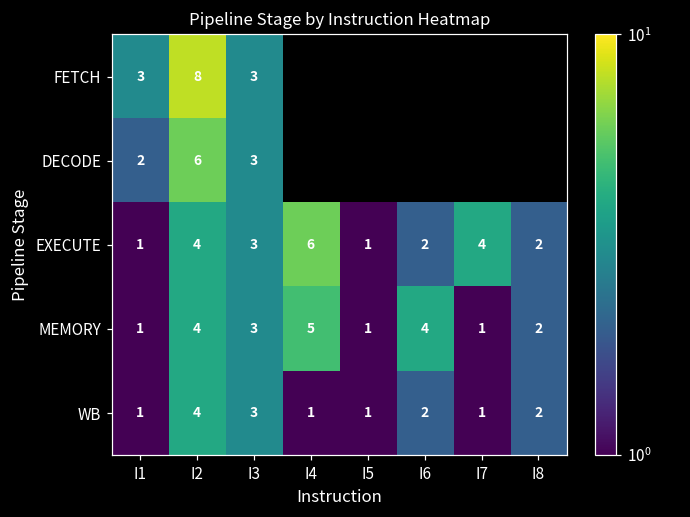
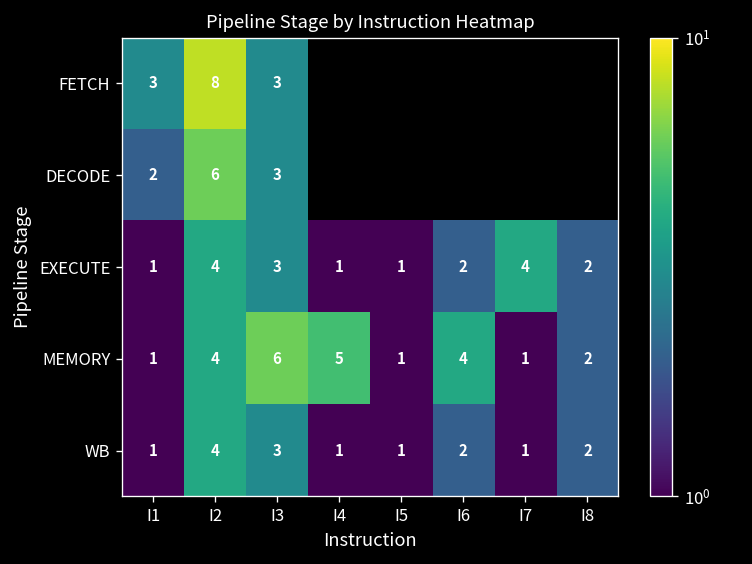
  {
    "FETCH": {
      "I1": 3,
      "I2": 8,
      "I3": 3
    },
    "DECODE": {
      "I1": 2,
      "I2": 6,
      "I3": 3
    },
    "EXECUTE": {
      "I1": 1,
      "I2": 4,
      "I3": 3,
-     "I4": 6,
+     "I4": 1,
      "I5": 1,
      "I6": 2,
      "I7": 4,
      "I8": 2
    },
    "MEMORY": {
      "I1": 1,
      "I2": 4,
-     "I3": 3,
+     "I3": 6,
      "I4": 5,
      "I5": 1,
      "I6": 4,
      "I7": 1,
      "I8": 2
    },
    "WB": {
      "I1": 1,
      "I2": 4,
      "I3": 3,
      "I4": 1,
      "I5": 1,
      "I6": 2,
      "I7": 1,
      "I8": 2
    }
  }
